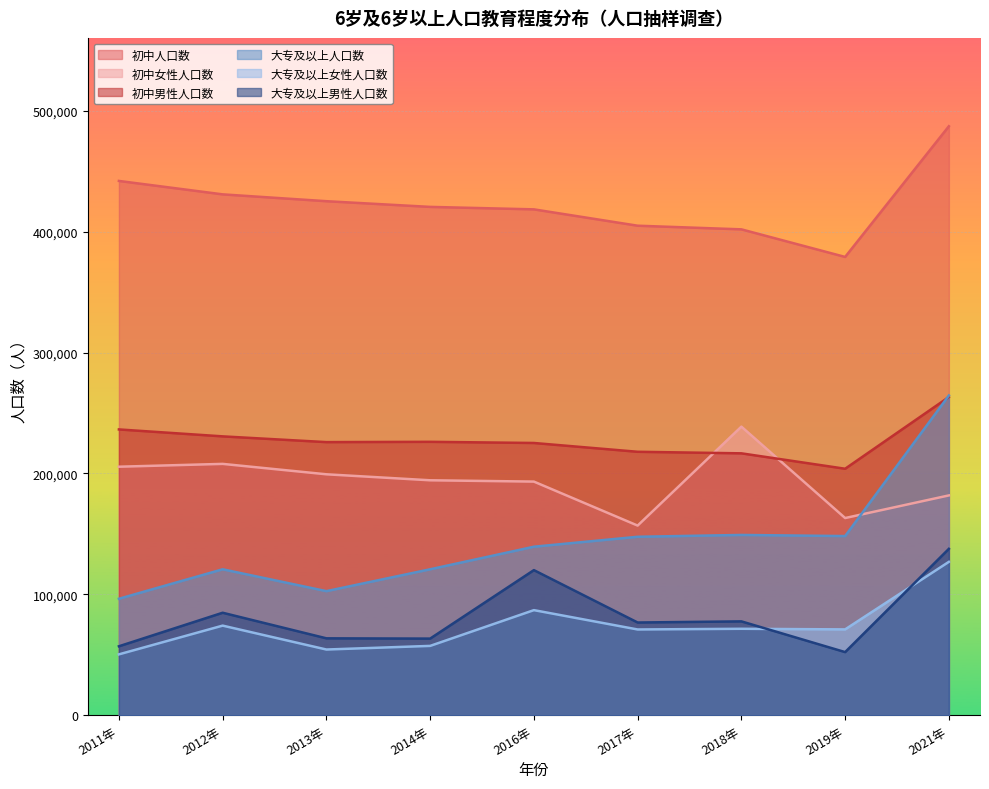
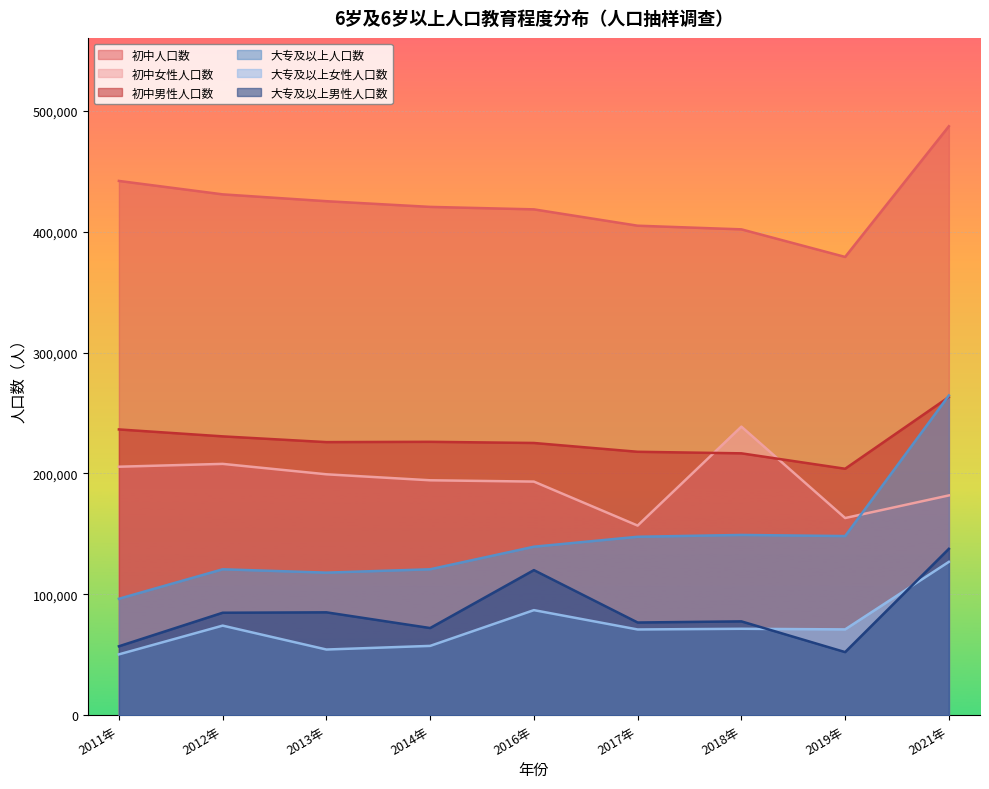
  {
    "初中女性人口数": {
      "2011年": "206,000",
      "2012年": "208,000",
      "2013年": "199,000",
      "2014年": "194,000",
      "2016年": "193,000",
      "2017年": "157,000",
      "2018年": "239,000",
      "2019年": "163,000",
      "2021年": "182,000"
    },
    "大专及以上人口数": {
      "2011年": "96,000",
      "2012年": "121,000",
-     "2013年": "103,000",
+     "2013年": "118,000",
      "2014年": "121,000",
      "2016年": "139,000",
      "2017年": "148,000",
      "2018年": "149,000",
      "2019年": "148,000"
    },
    "大专及以上女性人口数": {
      "2011年": "50,000",
      "2012年": "74,000",
      "2013年": "54,000",
      "2014年": "57,000",
      "2016年": "87,000",
      "2017年": "71,000",
      "2018年": "71,000",
      "2019年": "71,000",
      "2021年": "127,000"
    },
    "大专及以上男性人口数": {
      "2011年": "57,000",
      "2012年": "85,000",
-     "2013年": "64,000",
-     "2014年": "63,000",
+     "2013年": "85,000",
+     "2014年": "72,000",
      "2016年": "120,000",
      "2017年": "77,000",
      "2018年": "78,000",
      "2019年": "52,000",
      "2021年": "138,000"
    }
  }
